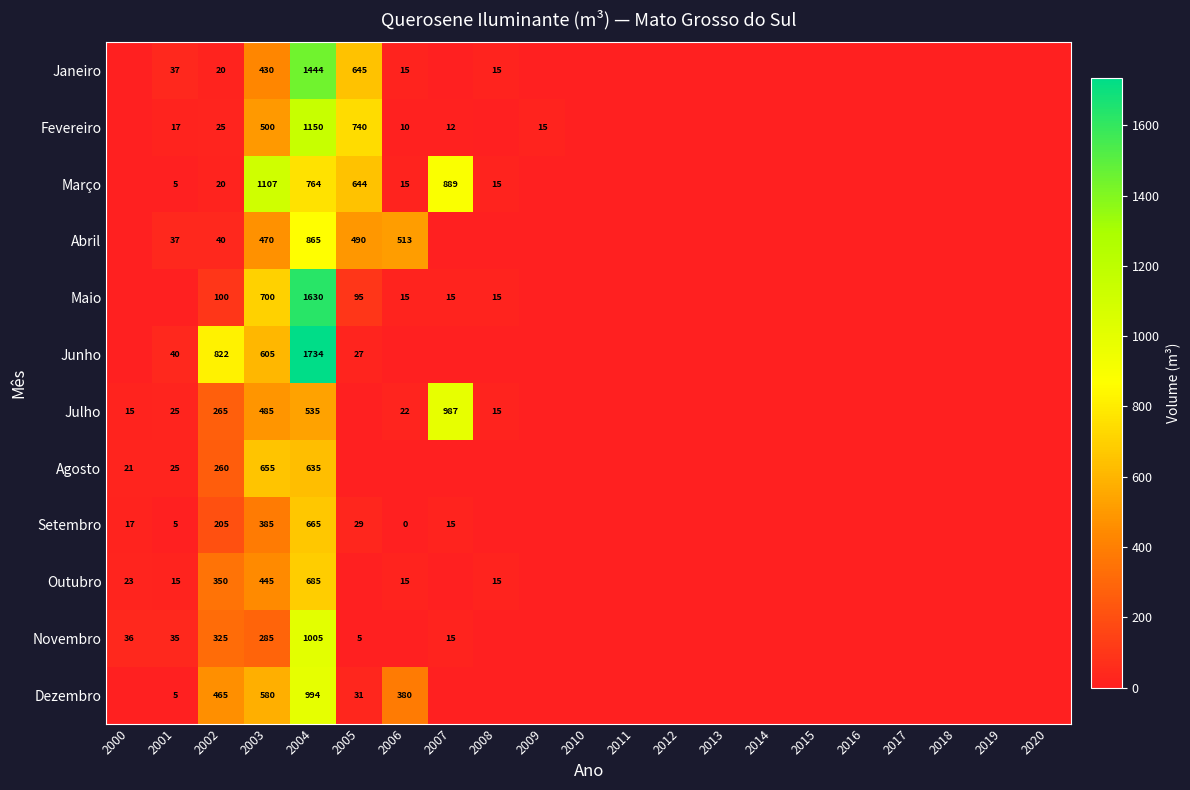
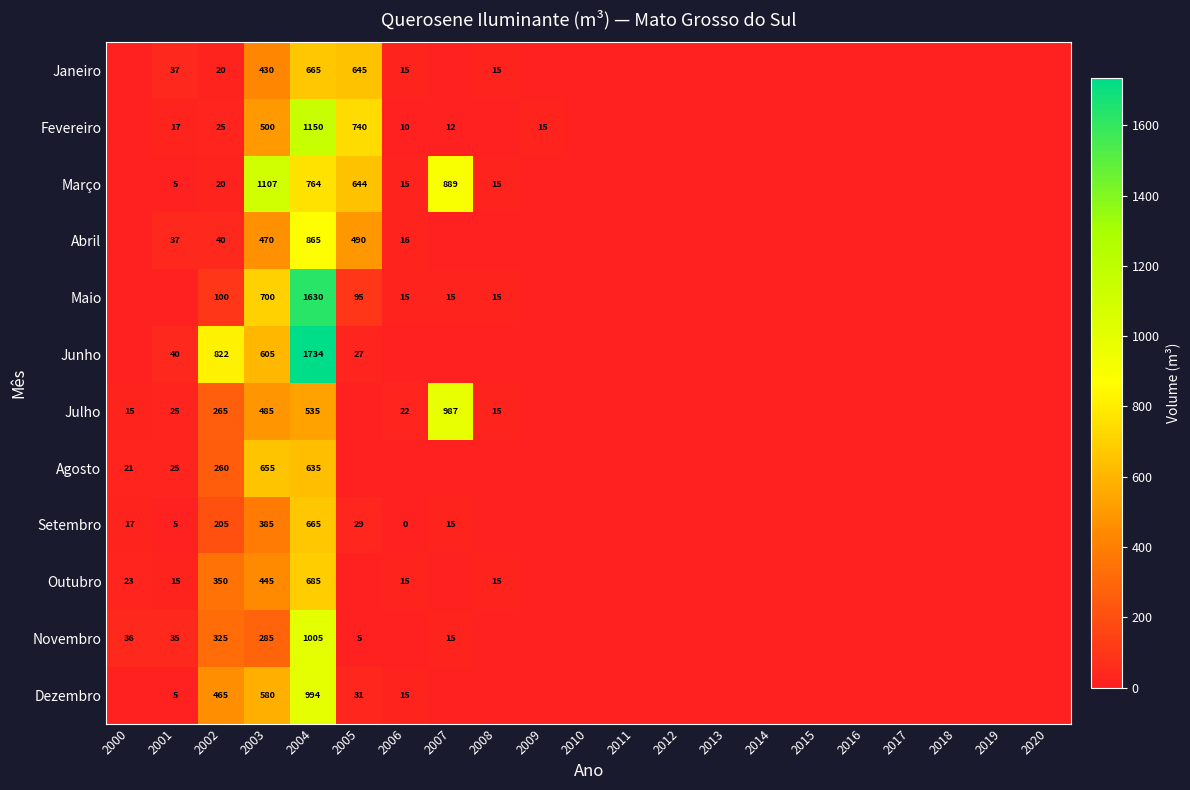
  {
    "Janeiro": {
      "2001": 37,
      "2002": 20,
      "2003": 430,
-     "2004": 1444,
+     "2004": 665,
      "2005": 645,
      "2006": 15,
      "2008": 15
    },
    "Fevereiro": {
      "2001": 17,
      "2002": 25,
      "2003": 500,
      "2004": 1150,
      "2005": 740,
      "2006": 10,
      "2007": 12,
      "2009": 15
    },
    "Março": {
      "2001": 5,
      "2002": 20,
      "2003": 1107,
      "2004": 764,
      "2005": 644,
      "2006": 15,
      "2007": 889,
      "2008": 15
    },
    "Abril": {
      "2001": 37,
      "2002": 40,
      "2003": 470,
      "2004": 865,
      "2005": 490,
-     "2006": 513
+     "2006": 16
    },
    "Maio": {
      "2002": 100,
      "2003": 700,
      "2004": 1630,
      "2005": 95,
      "2006": 15,
      "2007": 15,
      "2008": 15
    },
    "Junho": {
      "2001": 40,
      "2002": 822,
      "2003": 605,
      "2004": 1734,
      "2005": 27
    },
    "Julho": {
      "2000": 15,
      "2001": 25,
      "2002": 265,
      "2003": 485,
      "2004": 535,
      "2006": 22,
      "2007": 987,
      "2008": 15
    },
    "Agosto": {
      "2000": 21,
      "2001": 25,
      "2002": 260,
      "2003": 655,
      "2004": 635
    },
    "Setembro": {
      "2000": 17,
      "2001": 5,
      "2002": 205,
      "2003": 385,
      "2004": 665,
      "2005": 29,
      "2006": 0,
      "2007": 15
    },
    "Outubro": {
      "2000": 23,
      "2001": 15,
      "2002": 350,
      "2003": 445,
      "2004": 685,
      "2006": 15,
      "2008": 15
    },
    "Novembro": {
      "2000": 36,
      "2001": 35,
      "2002": 325,
      "2003": 285,
      "2004": 1005,
      "2005": 5,
      "2007": 15
    },
    "Dezembro": {
      "2001": 5,
      "2002": 465,
      "2003": 580,
      "2004": 994,
      "2005": 31,
-     "2006": 380
+     "2006": 15
    }
  }
